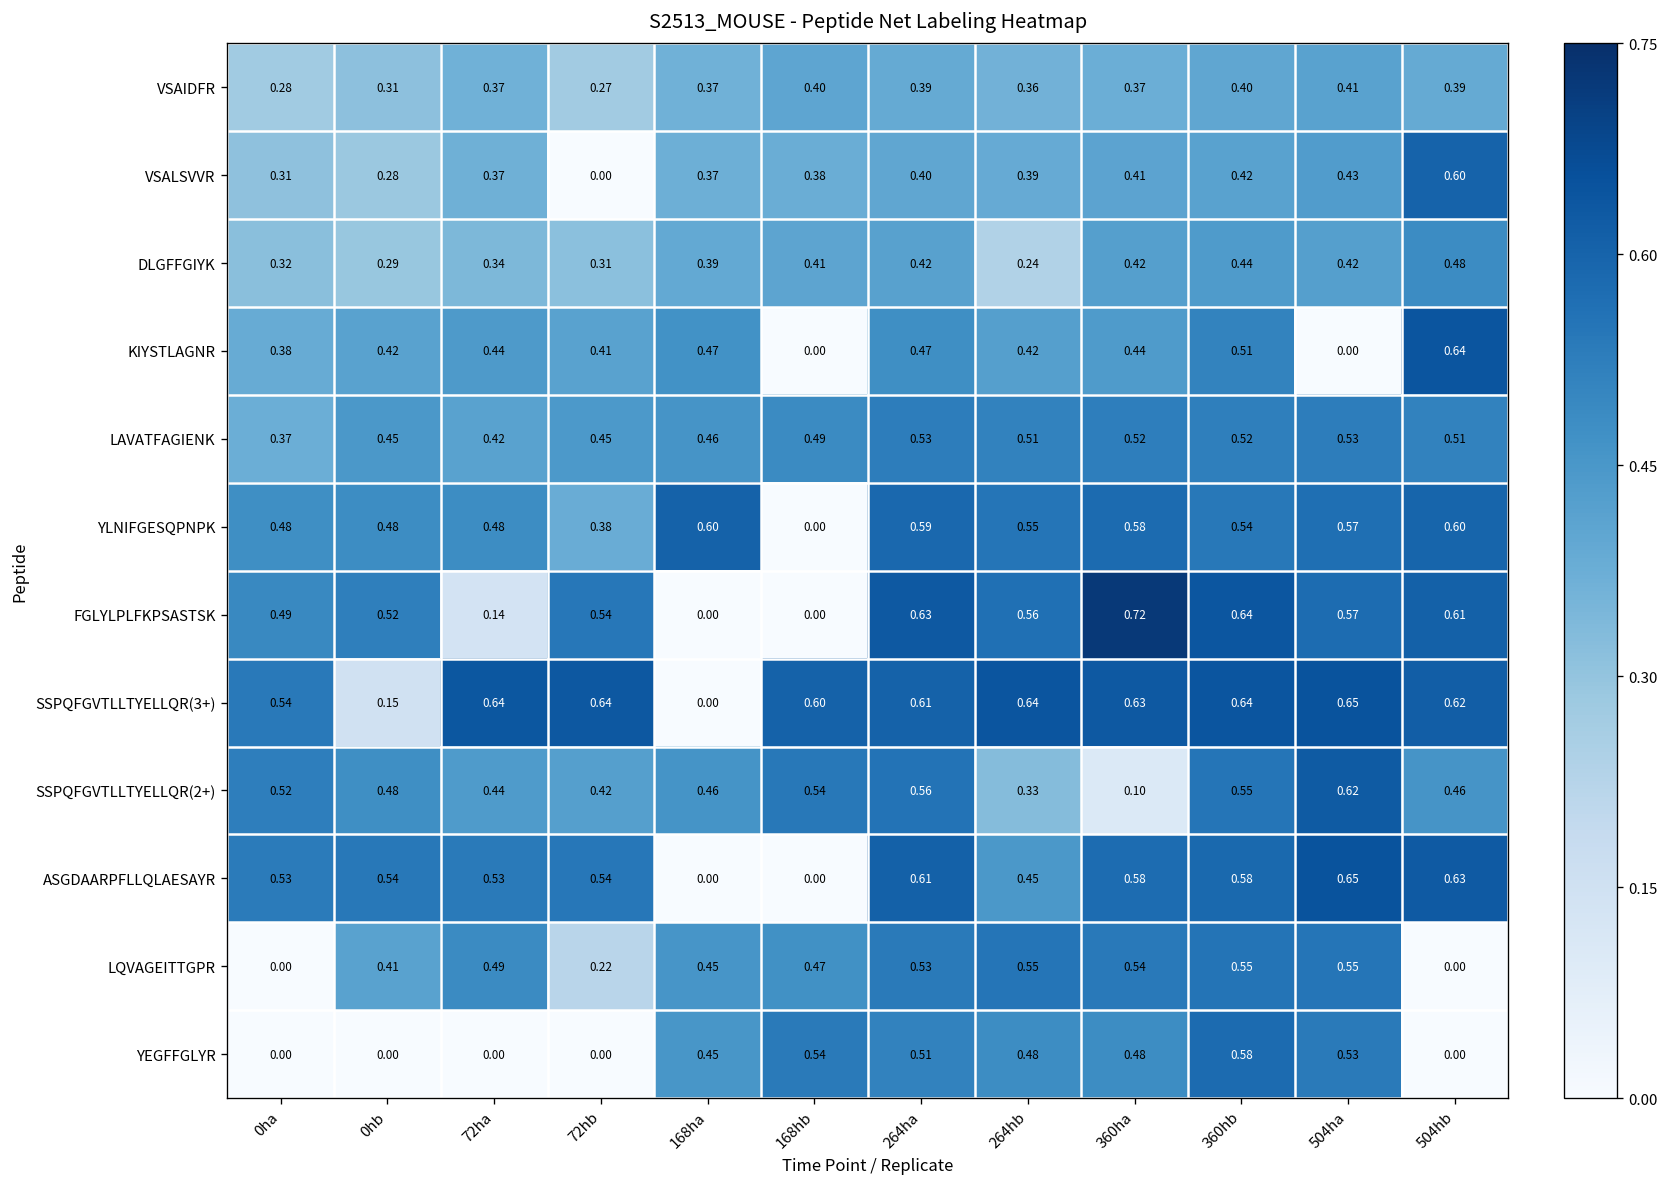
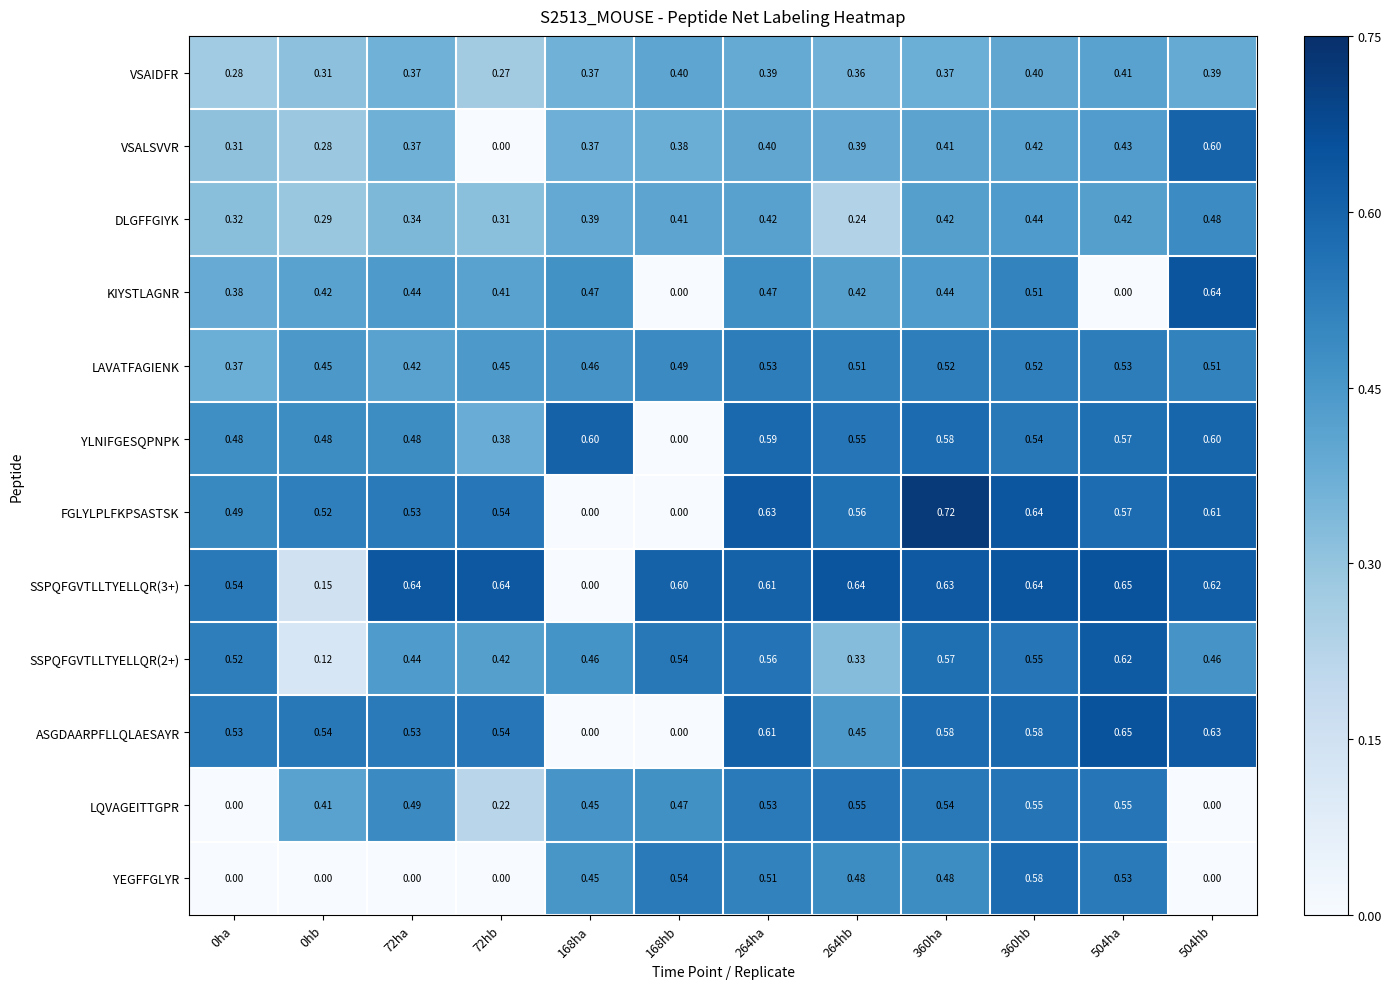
  {
    "VSAIDFR": {
      "0ha": 0.28,
      "0hb": 0.31,
      "72ha": 0.37,
      "72hb": 0.27,
      "168ha": 0.37,
      "168hb": 0.40,
      "264ha": 0.39,
      "264hb": 0.36,
      "360ha": 0.37,
      "360hb": 0.40,
      "504ha": 0.41,
      "504hb": 0.39
    },
    "VSALSVVR": {
      "0ha": 0.31,
      "0hb": 0.28,
      "72ha": 0.37,
      "72hb": 0.00,
      "168ha": 0.37,
      "168hb": 0.38,
      "264ha": 0.40,
      "264hb": 0.39,
      "360ha": 0.41,
      "360hb": 0.42,
      "504ha": 0.43,
      "504hb": 0.60
    },
    "DLGFFGIYK": {
      "0ha": 0.32,
      "0hb": 0.29,
      "72ha": 0.34,
      "72hb": 0.31,
      "168ha": 0.39,
      "168hb": 0.41,
      "264ha": 0.42,
      "264hb": 0.24,
      "360ha": 0.42,
      "360hb": 0.44,
      "504ha": 0.42,
      "504hb": 0.48
    },
    "KIYSTLAGNR": {
      "0ha": 0.38,
      "0hb": 0.42,
      "72ha": 0.44,
      "72hb": 0.41,
      "168ha": 0.47,
      "168hb": 0.00,
      "264ha": 0.47,
      "264hb": 0.42,
      "360ha": 0.44,
      "360hb": 0.51,
      "504ha": 0.00,
      "504hb": 0.64
    },
    "LAVATFAGIENK": {
      "0ha": 0.37,
      "0hb": 0.45,
      "72ha": 0.42,
      "72hb": 0.45,
      "168ha": 0.46,
      "168hb": 0.49,
      "264ha": 0.53,
      "264hb": 0.51,
      "360ha": 0.52,
      "360hb": 0.52,
      "504ha": 0.53,
      "504hb": 0.51
    },
    "YLNIFGESQPNPK": {
      "0ha": 0.48,
      "0hb": 0.48,
      "72ha": 0.48,
      "72hb": 0.38,
      "168ha": 0.60,
      "168hb": 0.00,
      "264ha": 0.59,
      "264hb": 0.55,
      "360ha": 0.58,
      "360hb": 0.54,
      "504ha": 0.57,
      "504hb": 0.60
    },
    "FGLYLPLFKPSASTSK": {
      "0ha": 0.49,
      "0hb": 0.52,
-     "72ha": 0.14,
+     "72ha": 0.53,
      "72hb": 0.54,
      "168ha": 0.00,
      "168hb": 0.00,
      "264ha": 0.63,
      "264hb": 0.56,
      "360ha": 0.72,
      "360hb": 0.64,
      "504ha": 0.57,
      "504hb": 0.61
    },
    "SSPQFGVTLLTYELLQR(3+)": {
      "0ha": 0.54,
      "0hb": 0.15,
      "72ha": 0.64,
      "72hb": 0.64,
      "168ha": 0.00,
      "168hb": 0.60,
      "264ha": 0.61,
      "264hb": 0.64,
      "360ha": 0.63,
      "360hb": 0.64,
      "504ha": 0.65,
      "504hb": 0.62
    },
    "SSPQFGVTLLTYELLQR(2+)": {
      "0ha": 0.52,
-     "0hb": 0.48,
+     "0hb": 0.12,
      "72ha": 0.44,
      "72hb": 0.42,
      "168ha": 0.46,
      "168hb": 0.54,
      "264ha": 0.56,
      "264hb": 0.33,
-     "360ha": 0.10,
+     "360ha": 0.57,
      "360hb": 0.55,
      "504ha": 0.62,
      "504hb": 0.46
    },
    "ASGDAARPFLLQLAESAYR": {
      "0ha": 0.53,
      "0hb": 0.54,
      "72ha": 0.53,
      "72hb": 0.54,
      "168ha": 0.00,
      "168hb": 0.00,
      "264ha": 0.61,
      "264hb": 0.45,
      "360ha": 0.58,
      "360hb": 0.58,
      "504ha": 0.65,
      "504hb": 0.63
    },
    "LQVAGEITTGPR": {
      "0ha": 0.00,
      "0hb": 0.41,
      "72ha": 0.49,
      "72hb": 0.22,
      "168ha": 0.45,
      "168hb": 0.47,
      "264ha": 0.53,
      "264hb": 0.55,
      "360ha": 0.54,
      "360hb": 0.55,
      "504ha": 0.55,
      "504hb": 0.00
    },
    "YEGFFGLYR": {
      "0ha": 0.00,
      "0hb": 0.00,
      "72ha": 0.00,
      "72hb": 0.00,
      "168ha": 0.45,
      "168hb": 0.54,
      "264ha": 0.51,
      "264hb": 0.48,
      "360ha": 0.48,
      "360hb": 0.58,
      "504ha": 0.53,
      "504hb": 0.00
    }
  }
